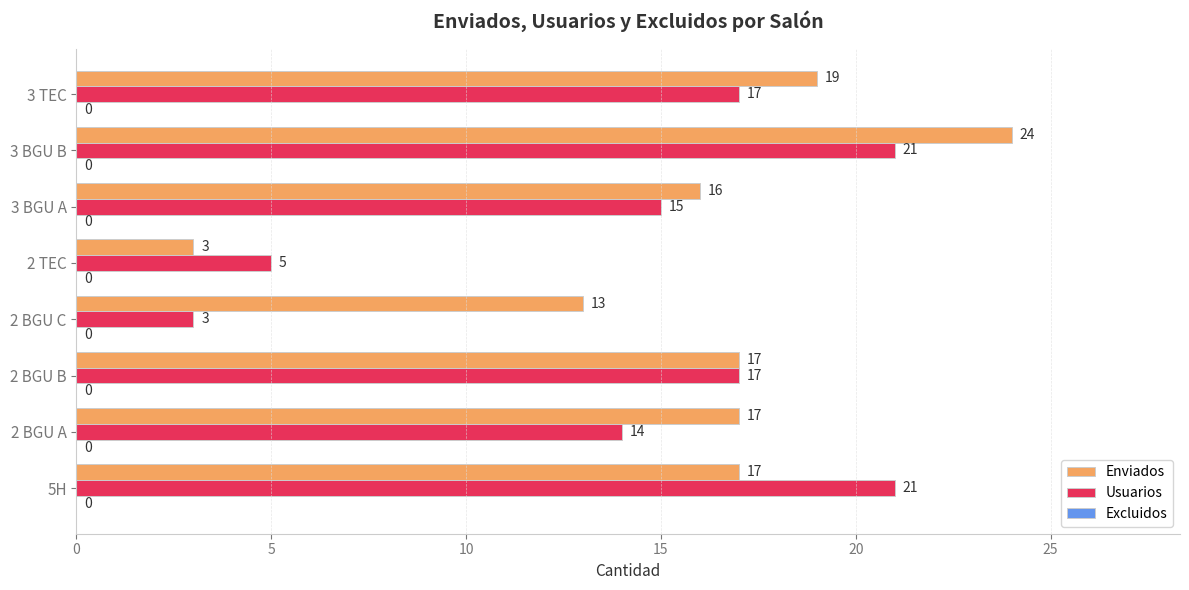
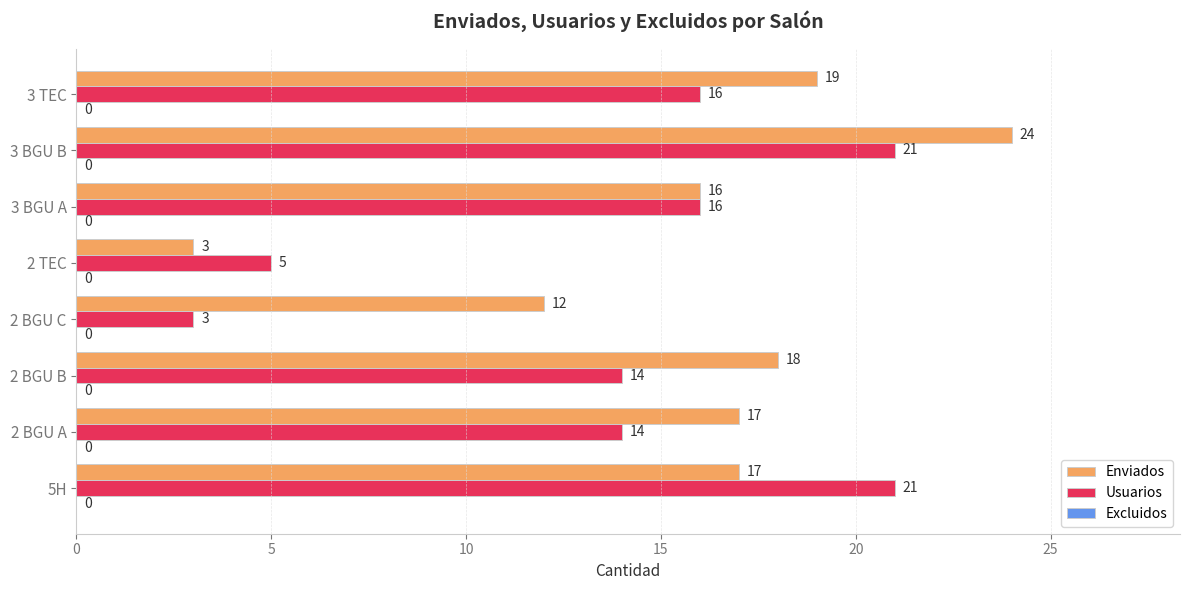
  {
    "Enviados": {
      "3 TEC": 19,
      "3 BGU B": 24,
      "3 BGU A": 16,
      "2 TEC": 3,
-     "2 BGU C": 13,
-     "2 BGU B": 17,
+     "2 BGU C": 12,
+     "2 BGU B": 18,
      "2 BGU A": 17,
      "5H": 17
    },
    "Usuarios": {
-     "3 TEC": 17,
+     "3 TEC": 16,
      "3 BGU B": 21,
-     "3 BGU A": 15,
+     "3 BGU A": 16,
      "2 TEC": 5,
      "2 BGU C": 3,
-     "2 BGU B": 17,
+     "2 BGU B": 14,
      "2 BGU A": 14,
      "5H": 21
    },
    "Excluidos": {
      "3 TEC": 0,
      "3 BGU B": 0,
      "3 BGU A": 0,
      "2 TEC": 0,
      "2 BGU C": 0,
      "2 BGU B": 0,
      "2 BGU A": 0,
      "5H": 0
    }
  }
